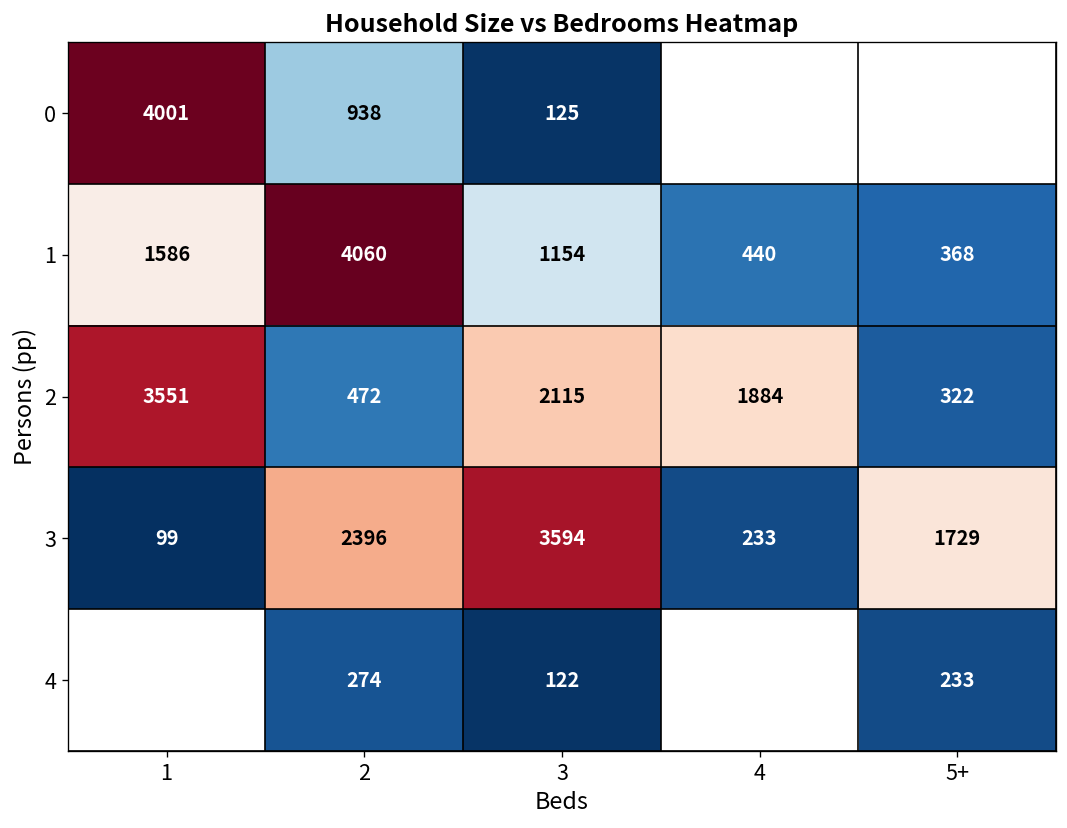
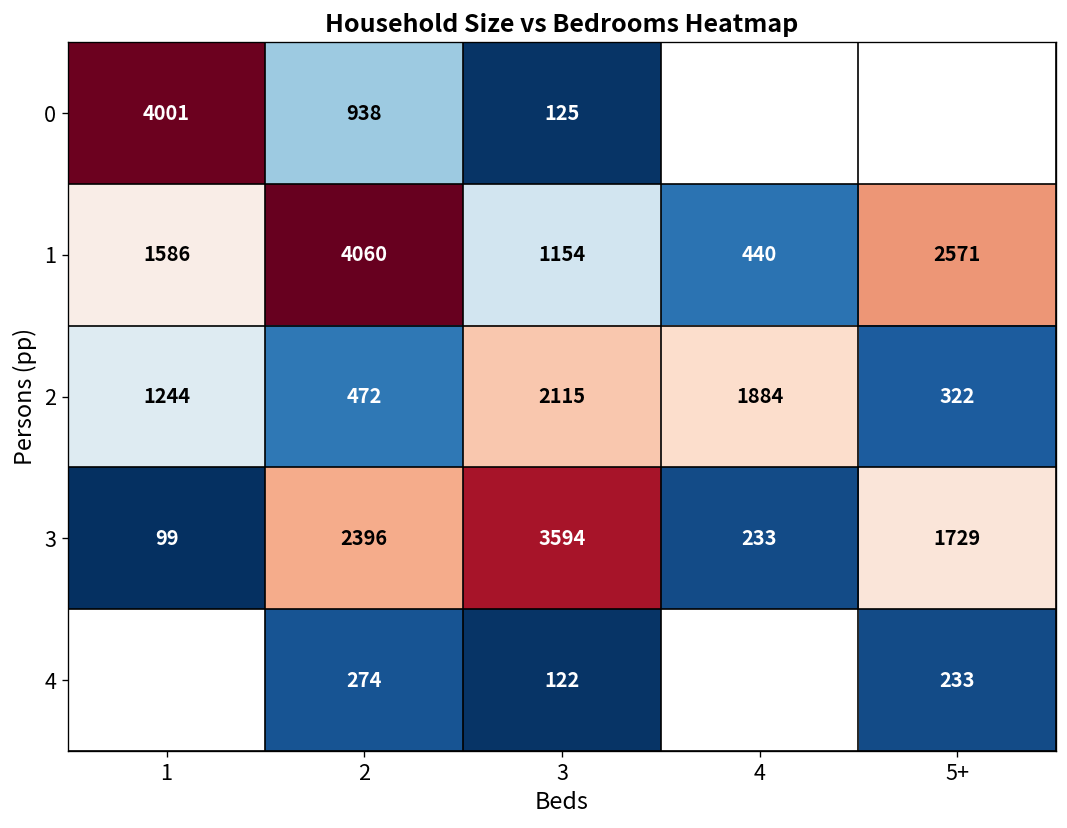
  {
    "0": {
      "1": 4001,
      "2": 938,
      "3": 125
    },
    "1": {
      "1": 1586,
      "2": 4060,
      "3": 1154,
      "4": 440,
-     "5+": 368
+     "5+": 2571
    },
    "2": {
-     "1": 3551,
+     "1": 1244,
      "2": 472,
      "3": 2115,
      "4": 1884,
      "5+": 322
    },
    "3": {
      "1": 99,
      "2": 2396,
      "3": 3594,
      "4": 233,
      "5+": 1729
    },
    "4": {
      "2": 274,
      "3": 122,
      "5+": 233
    }
  }
